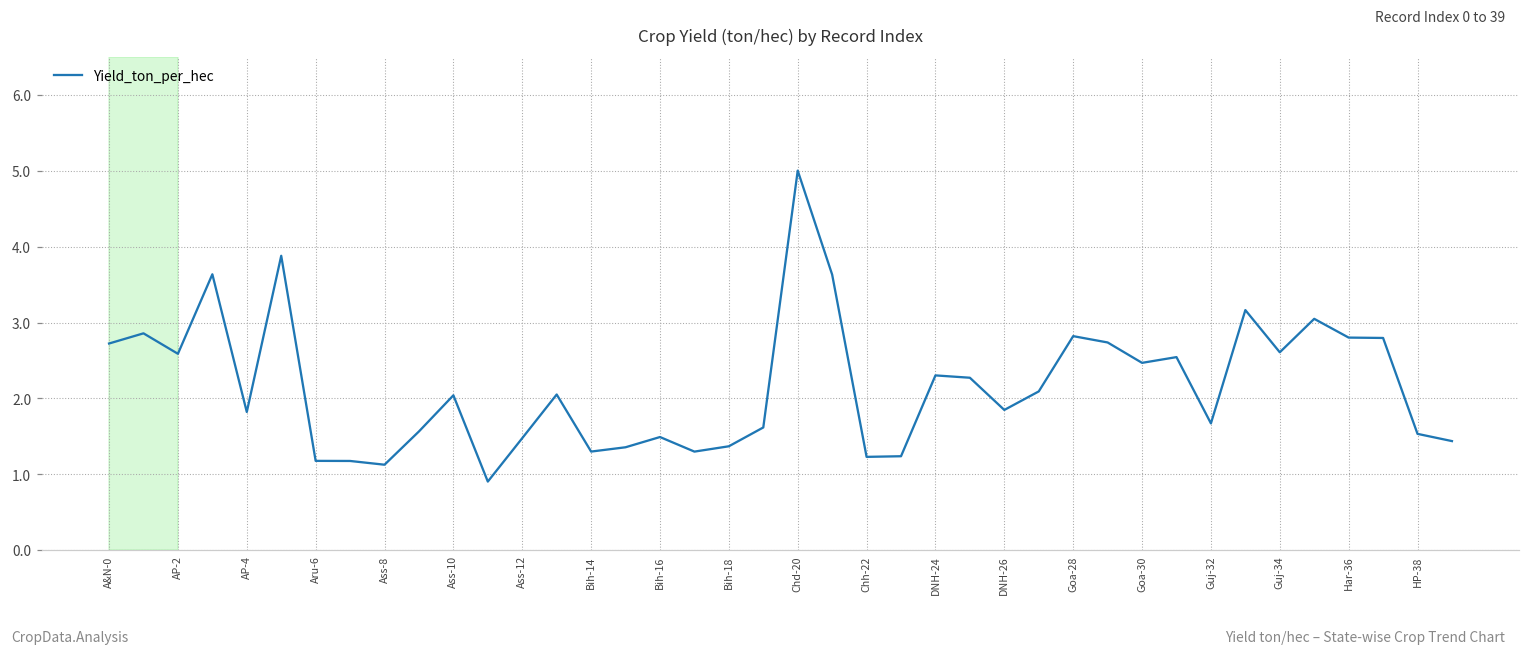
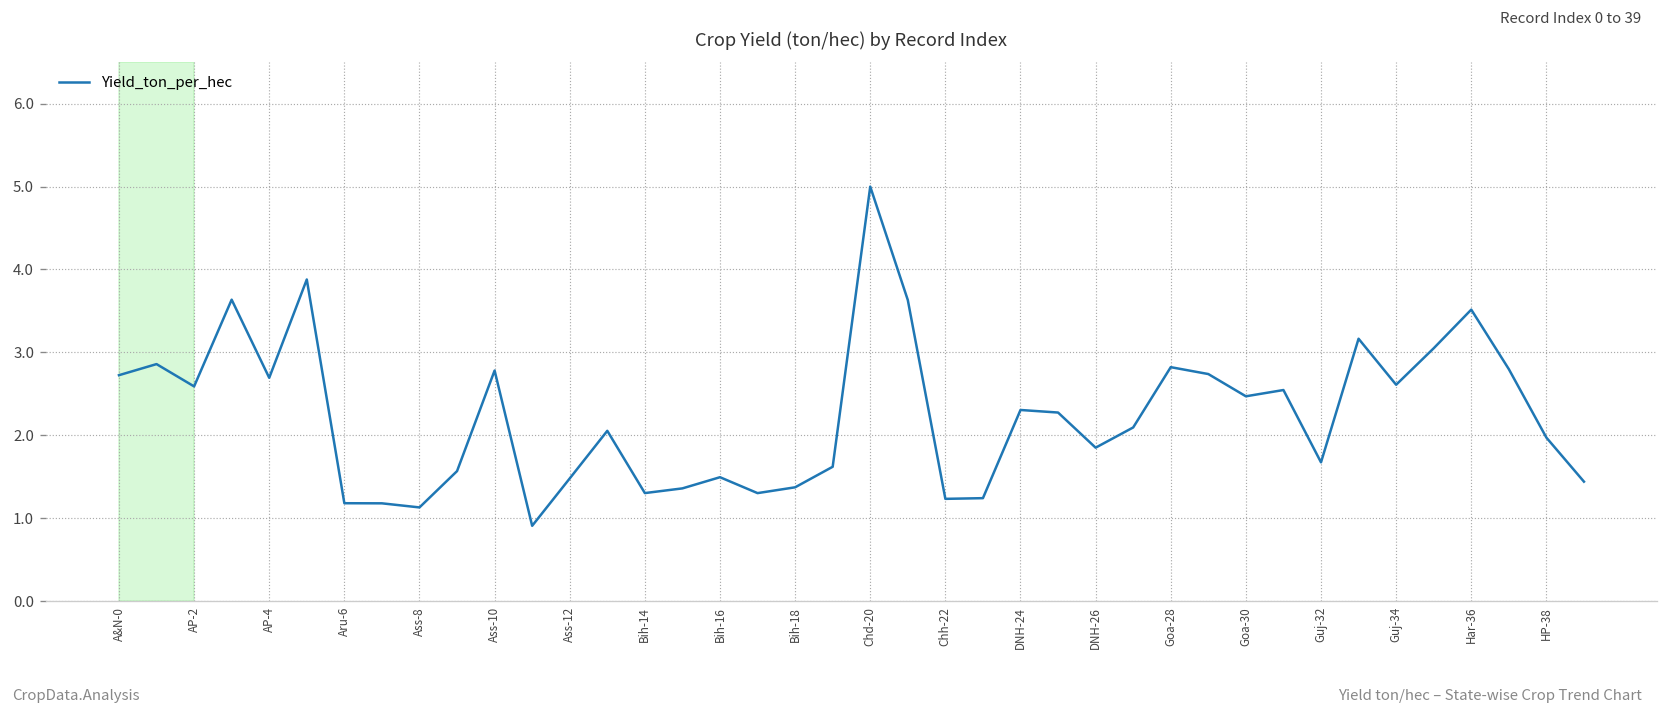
  {
    "A&N-0": 2.7,
    "AP-2": 2.6,
-   "AP-4": 1.8,
+   "AP-4": 2.7,
    "Aru-6": 1.2,
    "Ass-8": 1.1,
-   "Ass-10": 2.0,
+   "Ass-10": 2.8,
    "Ass-12": 1.5,
    "Bih-14": 1.3,
    "Bih-16": 1.5,
    "Bih-18": 1.4,
    "Chd-20": 5.0,
    "Chh-22": 1.2,
    "DNH-24": 2.3,
    "DNH-26": 1.8,
    "Goa-28": 2.8,
    "Goa-30": 2.5,
    "Guj-32": 1.7,
    "Guj-34": 2.6,
-   "Har-36": 2.8,
-   "HP-38": 1.5
+   "Har-36": 3.5,
+   "HP-38": 2.0
  }
